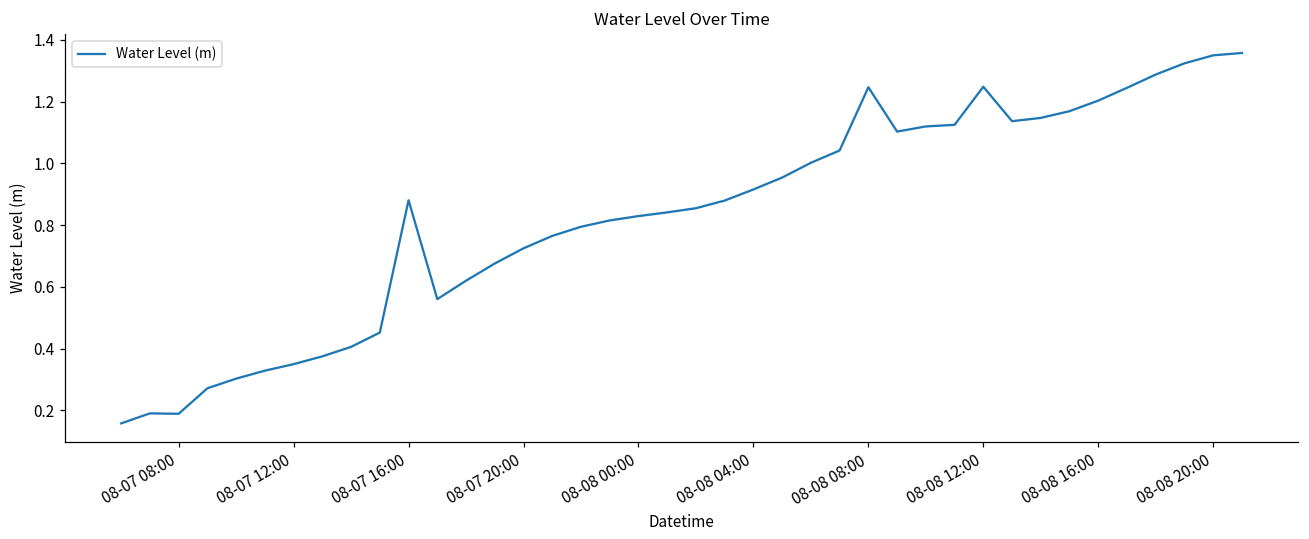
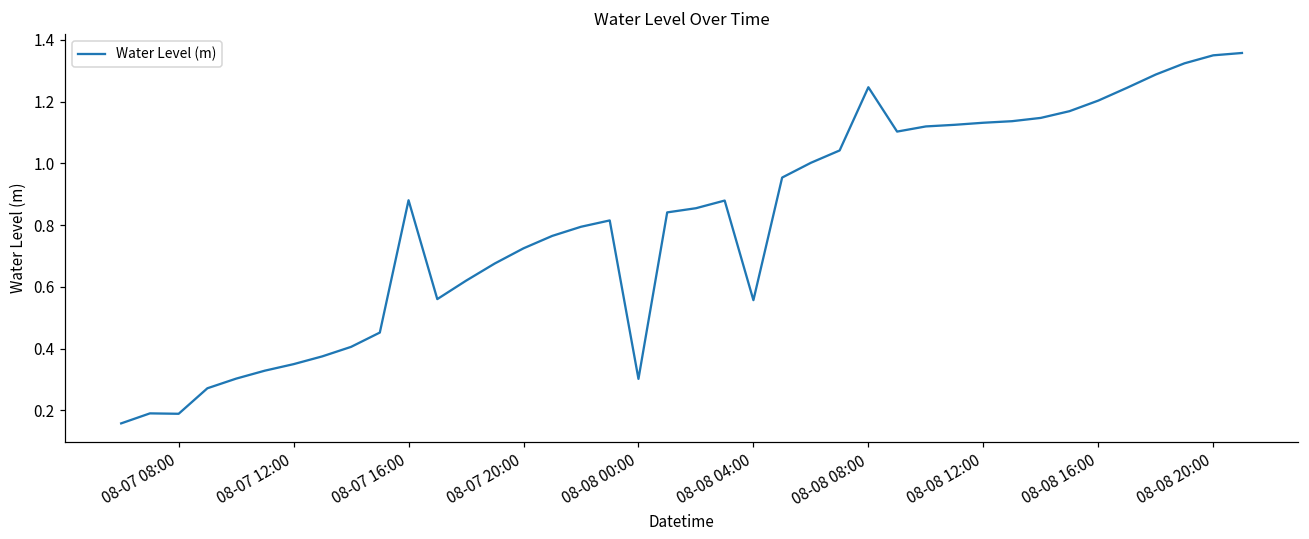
  {
    "08-07 08:00": 0.19,
    "08-07 12:00": 0.35,
    "08-07 16:00": 0.88,
    "08-07 20:00": 0.73,
-   "08-08 00:00": 0.83,
-   "08-08 04:00": 0.92,
+   "08-08 00:00": 0.30,
+   "08-08 04:00": 0.56,
    "08-08 08:00": 1.25,
-   "08-08 12:00": 1.25,
+   "08-08 12:00": 1.13,
    "08-08 16:00": 1.20,
    "08-08 20:00": 1.35
  }
